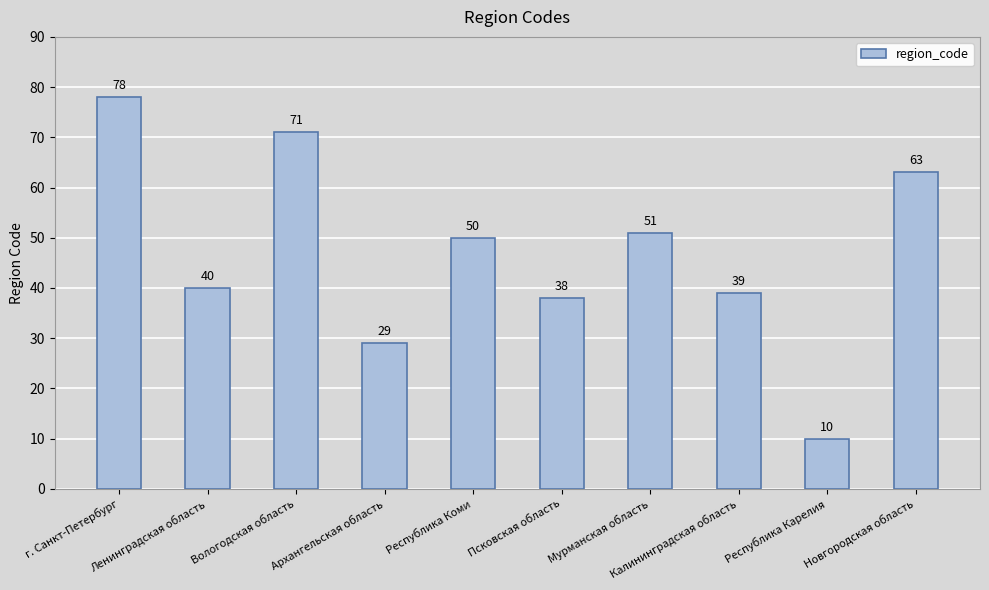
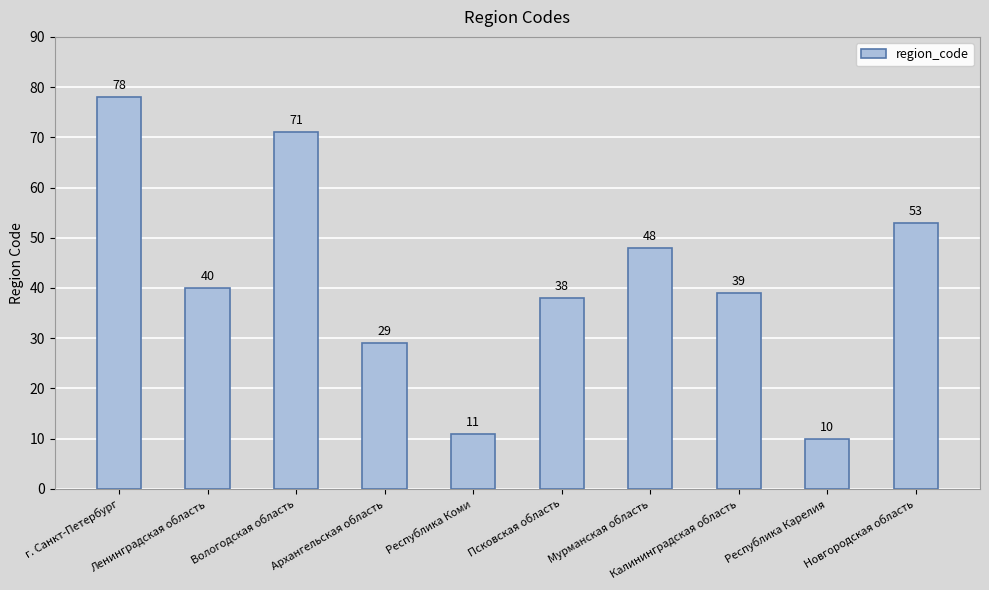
  {
    "г. Санкт-Петербург": 78,
    "Ленинградская область": 40,
    "Вологодская область": 71,
    "Архангельская область": 29,
-   "Республика Коми": 50,
+   "Республика Коми": 11,
    "Псковская область": 38,
-   "Мурманская область": 51,
+   "Мурманская область": 48,
    "Калининградская область": 39,
    "Республика Карелия": 10,
-   "Новгородская область": 63
+   "Новгородская область": 53
  }
